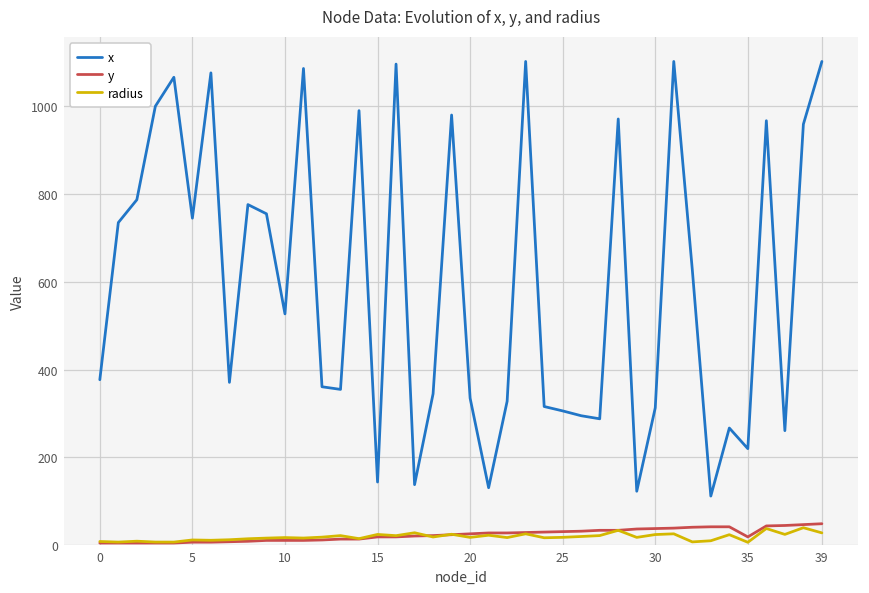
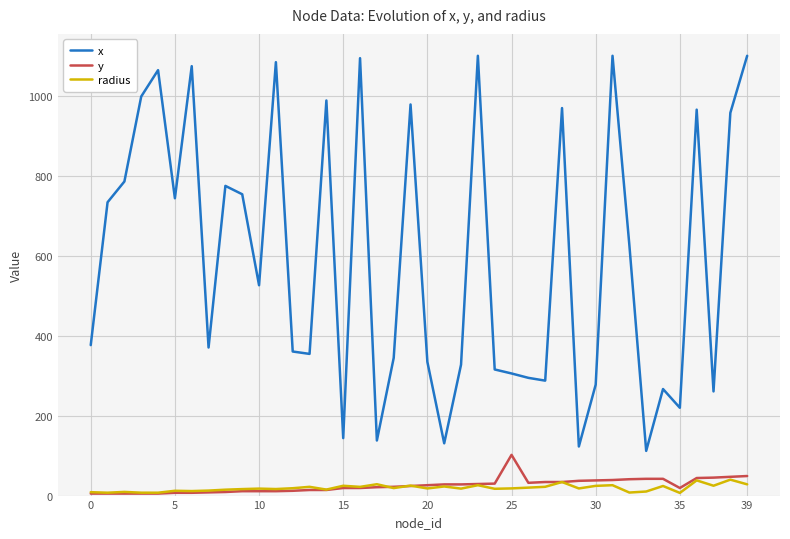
  {
    "x": {
      "0": 380,
      "5": 750,
      "10": 530,
      "15": 140,
      "20": 340,
      "25": 310,
-     "30": 310,
+     "30": 280,
      "35": 220,
      "39": 1100
    },
    "y": {
      "10": 10,
      "20": 30,
-     "25": 30,
+     "25": 100,
      "30": 40,
      "35": 20,
      "39": 50
    },
    "radius": {
      "10": 20,
      "20": 20,
      "25": 20,
      "30": 20,
      "35": 10,
      "39": 30
    }
  }
